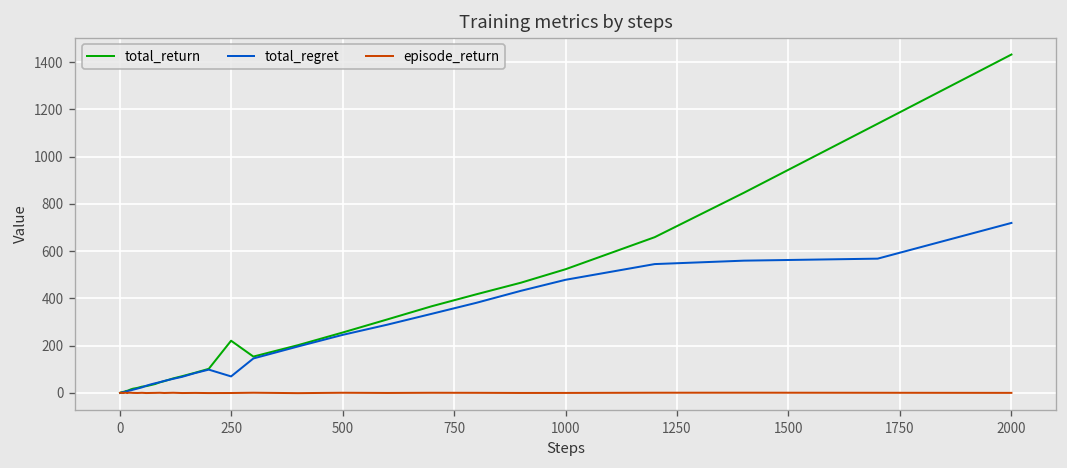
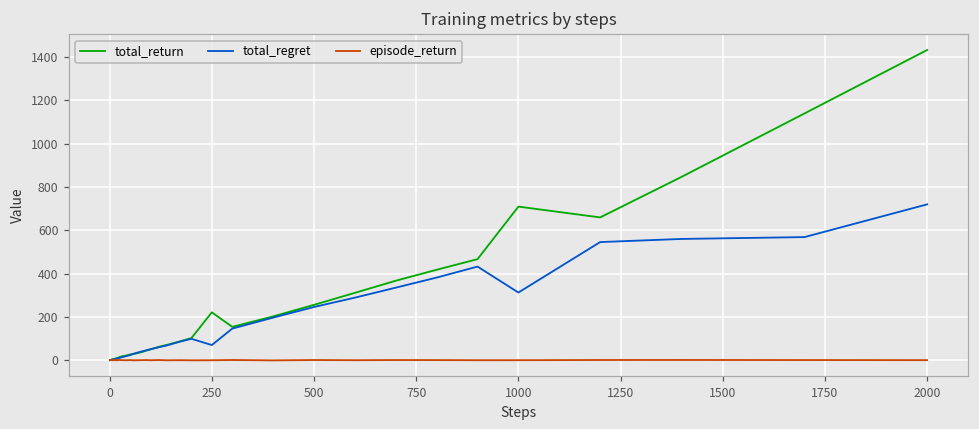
  {
    "total_return": {
      "250": 220,
-     "1000": 520,
+     "1000": 710,
      "2000": 1430
    },
    "total_regret": {
      "250": 70,
-     "1000": 480,
+     "1000": 310,
      "2000": 720
    },
    "episode_return": {
      "250": 0,
      "500": 0,
      "1000": 0,
      "2000": 0
    }
  }
